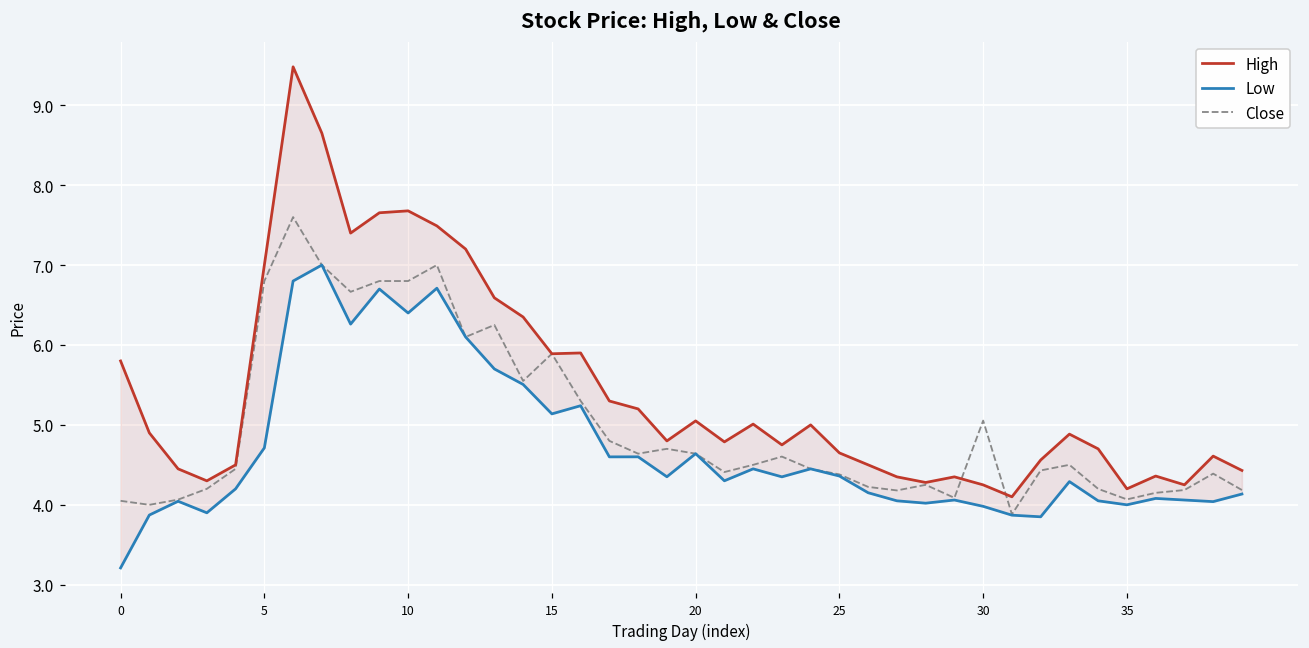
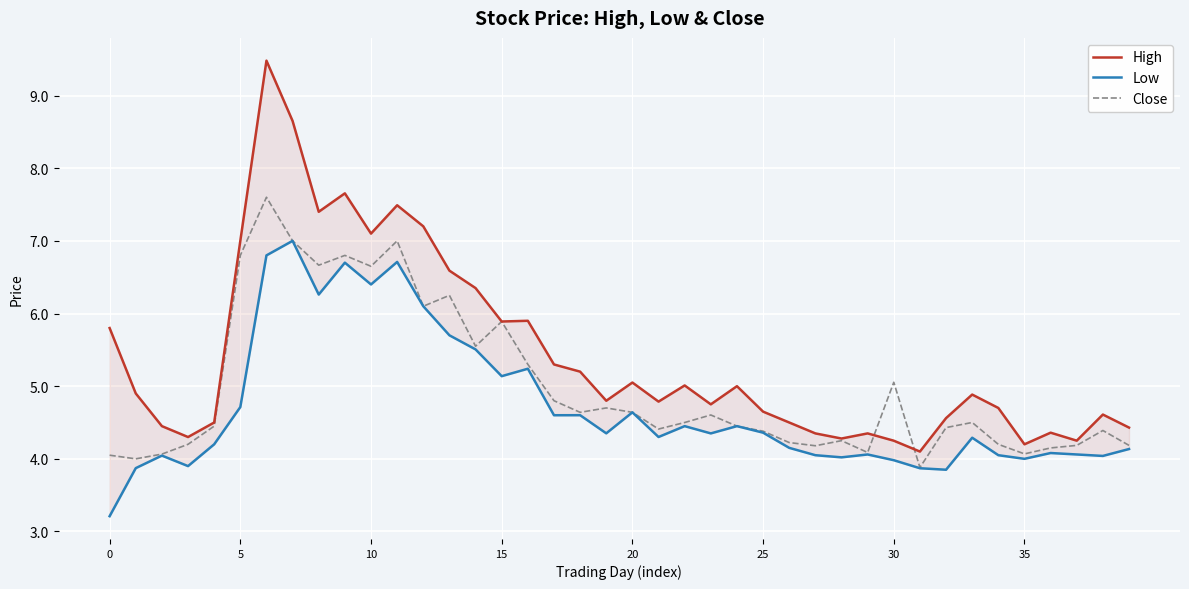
  {
    "High": {
      "0": 5.8,
      "5": 7.0,
-     "10": 7.7,
+     "10": 7.1,
      "20": 5.1,
      "25": 4.6,
      "30": 4.2,
      "35": 4.2
    },
    "Low": {
      "0": 3.2,
      "5": 4.7,
      "10": 6.4,
      "15": 5.1,
      "30": 4.0,
      "35": 4.0
    },
    "Close": {
      "0": 4.1,
      "5": 6.8,
-     "10": 6.8,
+     "10": 6.7,
      "30": 5.1,
      "35": 4.1
    }
  }
